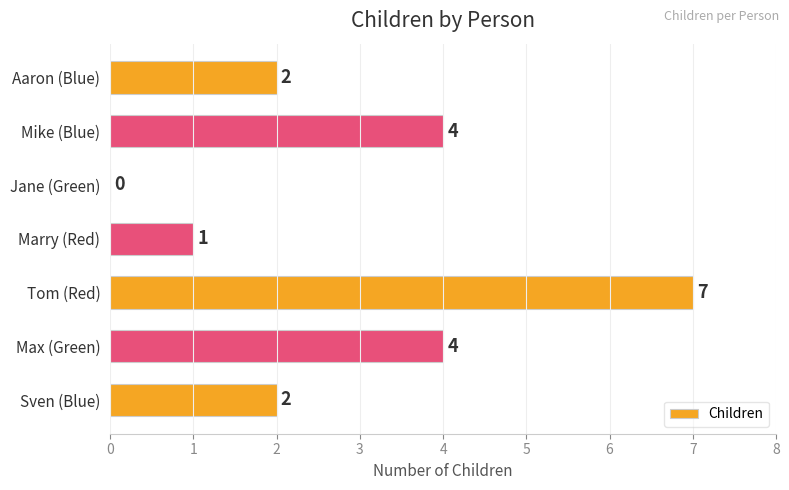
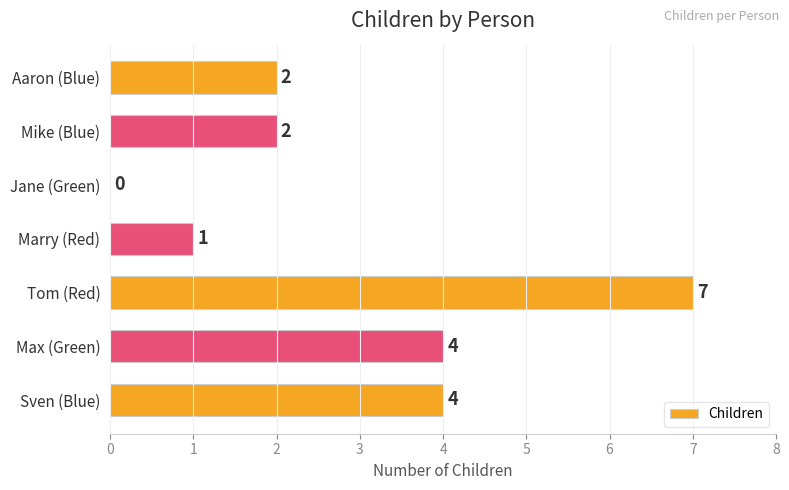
  {
    "Aaron (Blue)": 2,
-   "Mike (Blue)": 4,
+   "Mike (Blue)": 2,
    "Jane (Green)": 0,
    "Marry (Red)": 1,
    "Tom (Red)": 7,
    "Max (Green)": 4,
-   "Sven (Blue)": 2
+   "Sven (Blue)": 4
  }
